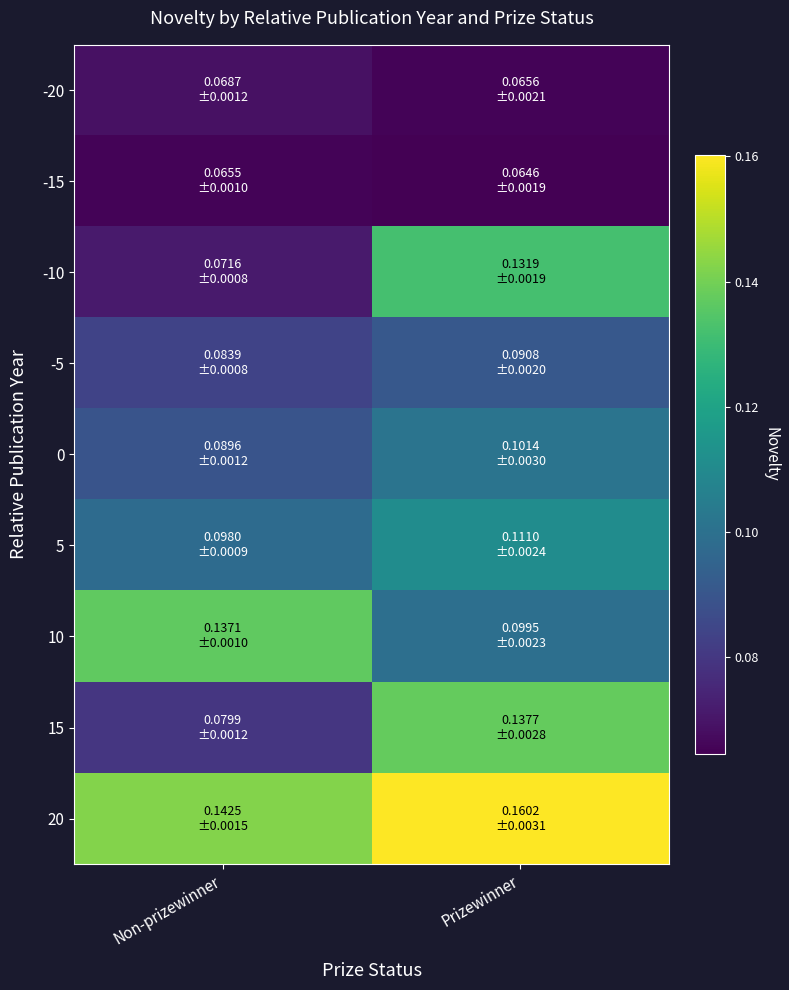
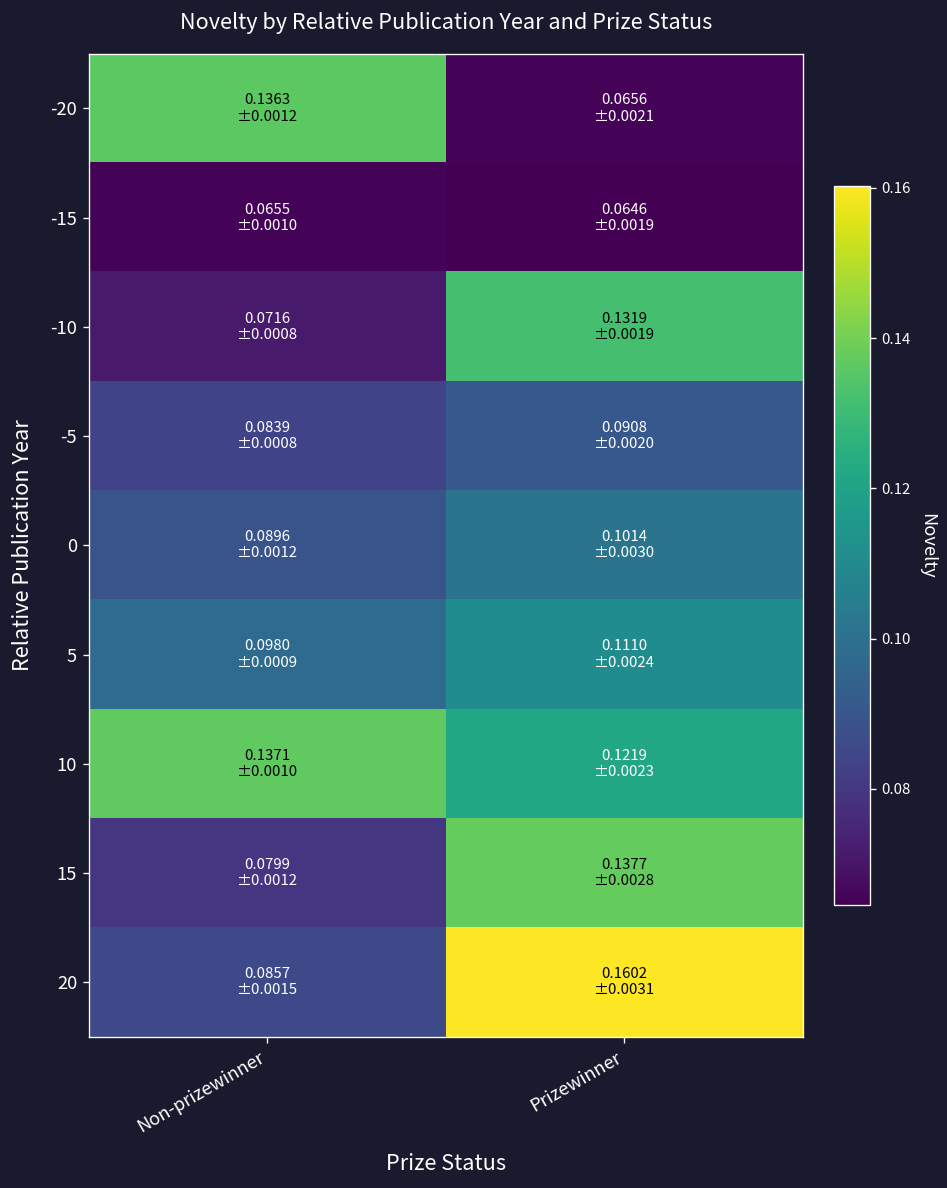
  {
    "-20": {
-     "Non-prizewinner": 0.0687
+     "Non-prizewinner": 0.1363
    },
    "10": {
-     "Prizewinner": 0.0995
+     "Prizewinner": 0.1219
    },
    "20": {
-     "Non-prizewinner": 0.1425
+     "Non-prizewinner": 0.0857
    }
  }
